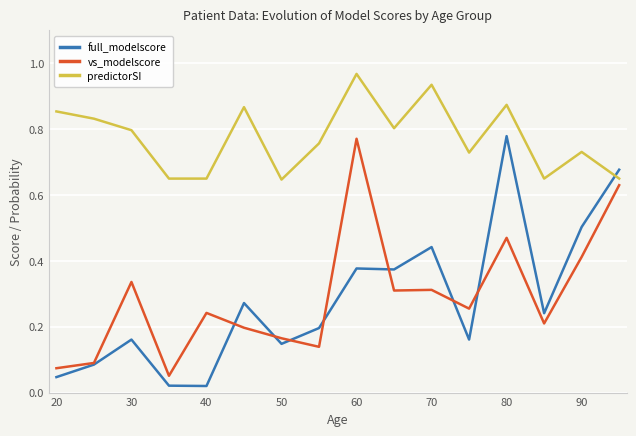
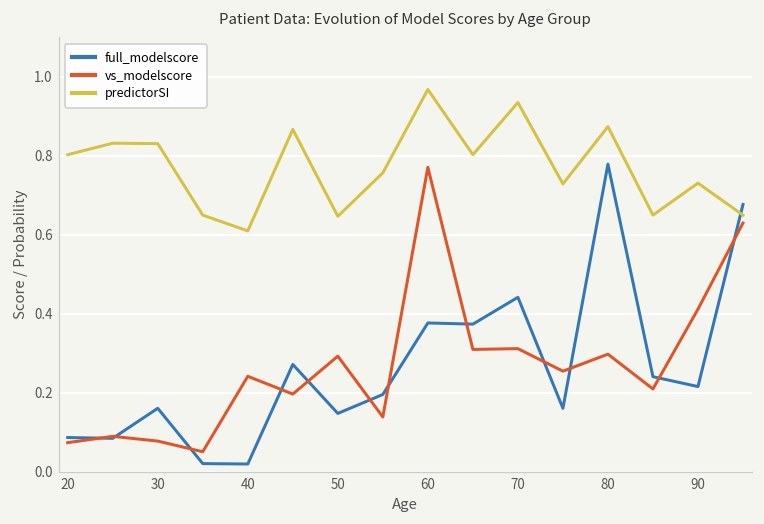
  {
    "full_modelscore": {
-     "20": 0.05,
+     "20": 0.09,
      "30": 0.16,
      "40": 0.02,
      "50": 0.15,
      "60": 0.38,
      "70": 0.44,
      "80": 0.78,
-     "90": 0.50
+     "90": 0.22
    },
    "vs_modelscore": {
      "20": 0.07,
-     "30": 0.34,
+     "30": 0.08,
      "40": 0.24,
-     "50": 0.17,
+     "50": 0.29,
      "60": 0.77,
      "70": 0.31,
-     "80": 0.47,
+     "80": 0.30,
      "90": 0.41
    },
    "predictorSI": {
-     "20": 0.85,
-     "30": 0.80,
-     "40": 0.65,
+     "20": 0.80,
+     "30": 0.83,
+     "40": 0.61,
      "50": 0.65,
      "60": 0.97,
      "70": 0.94,
      "80": 0.87,
      "90": 0.73
    }
  }
